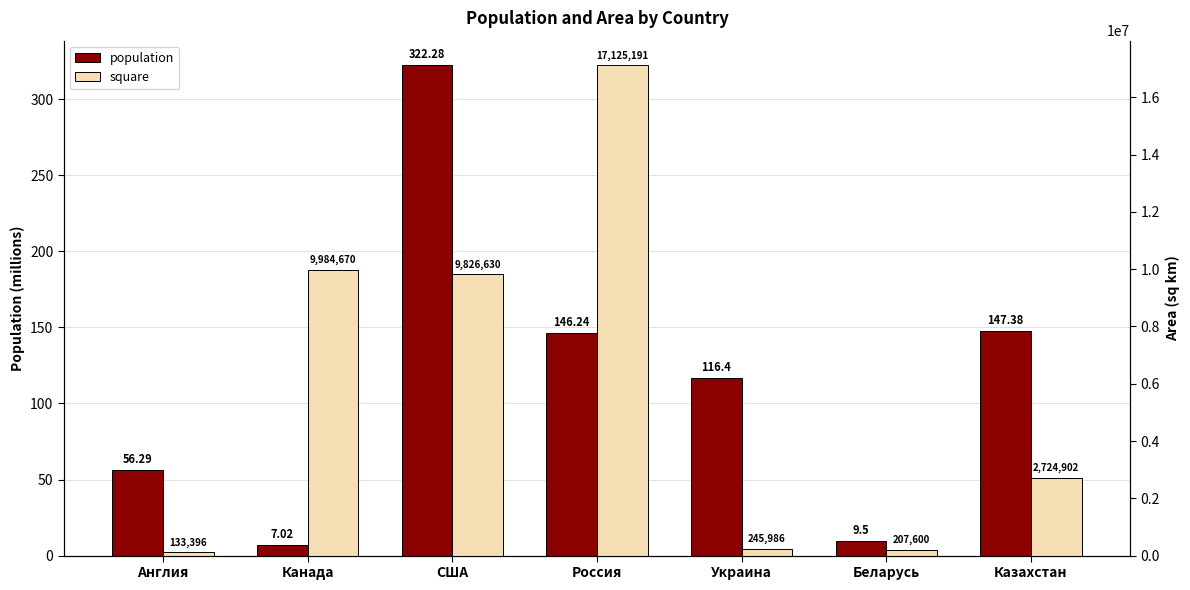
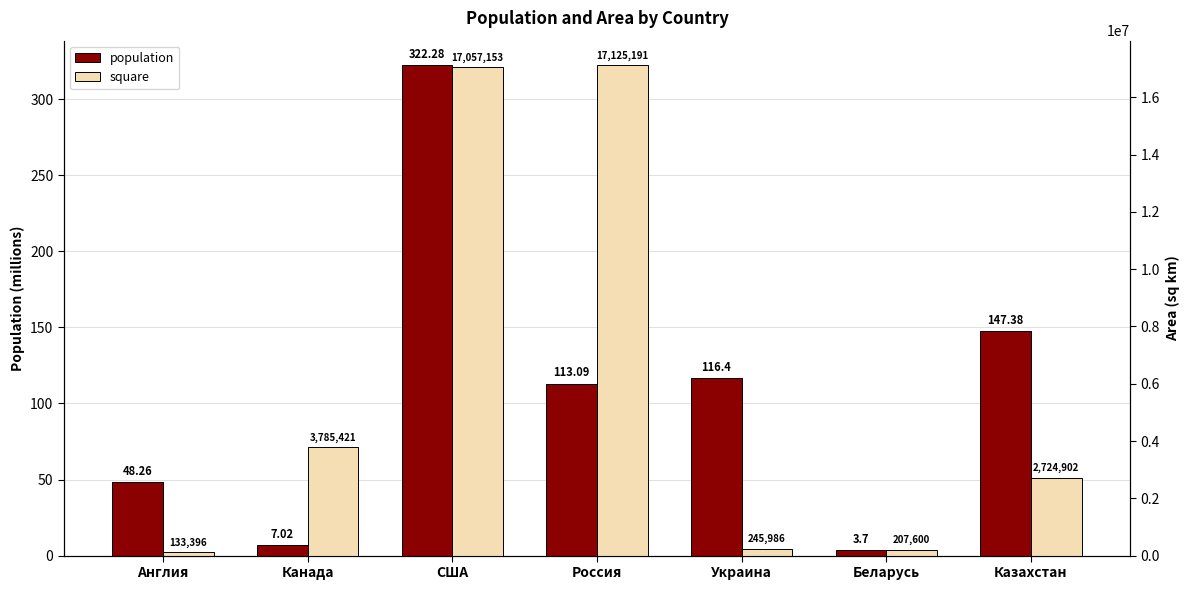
  {
    "population": {
-     "Англия": "56.29",
+     "Англия": "48.26",
      "Канада": "7.02",
      "США": "322.28",
-     "Россия": "146.24",
+     "Россия": "113.09",
      "Украина": "116.4",
-     "Беларусь": "9.5",
+     "Беларусь": "3.7",
      "Казахстан": "147.38"
    },
    "square": {
      "Англия": "133,396",
-     "Канада": "9,984,670",
-     "США": "9,826,630",
+     "Канада": "3,785,421",
+     "США": "17,057,153",
      "Россия": "17,125,191",
      "Украина": "245,986",
      "Беларусь": "207,600",
      "Казахстан": "2,724,902"
    }
  }
